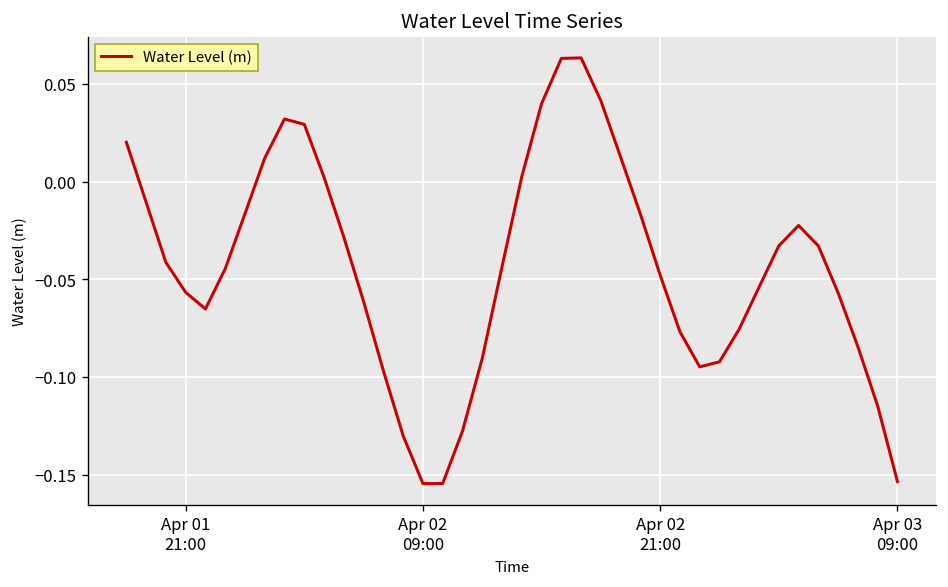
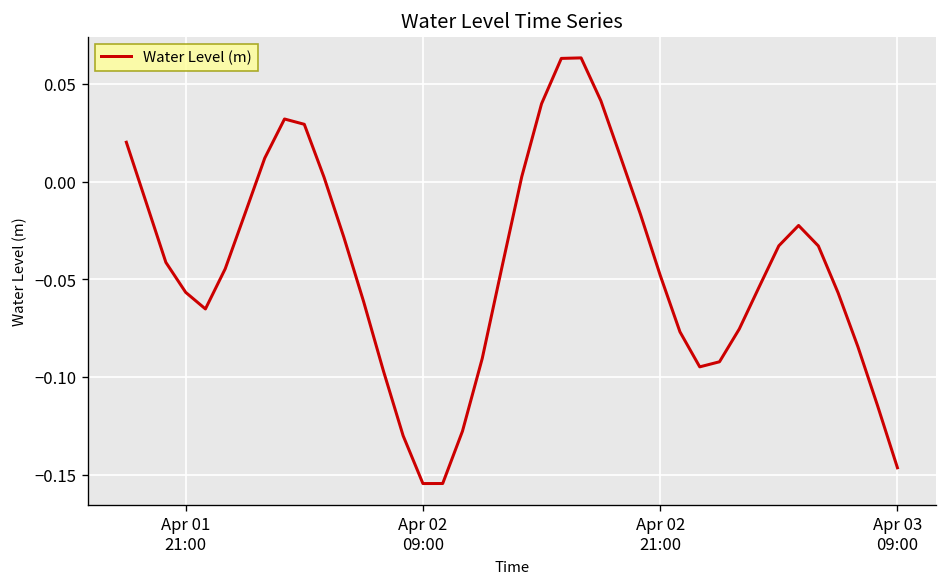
  {
    "Apr 01 21:00": -0.057,
    "Apr 02 09:00": -0.155,
    "Apr 02 21:00": -0.048,
-   "Apr 03 09:00": -0.154
+   "Apr 03 09:00": -0.147
  }
